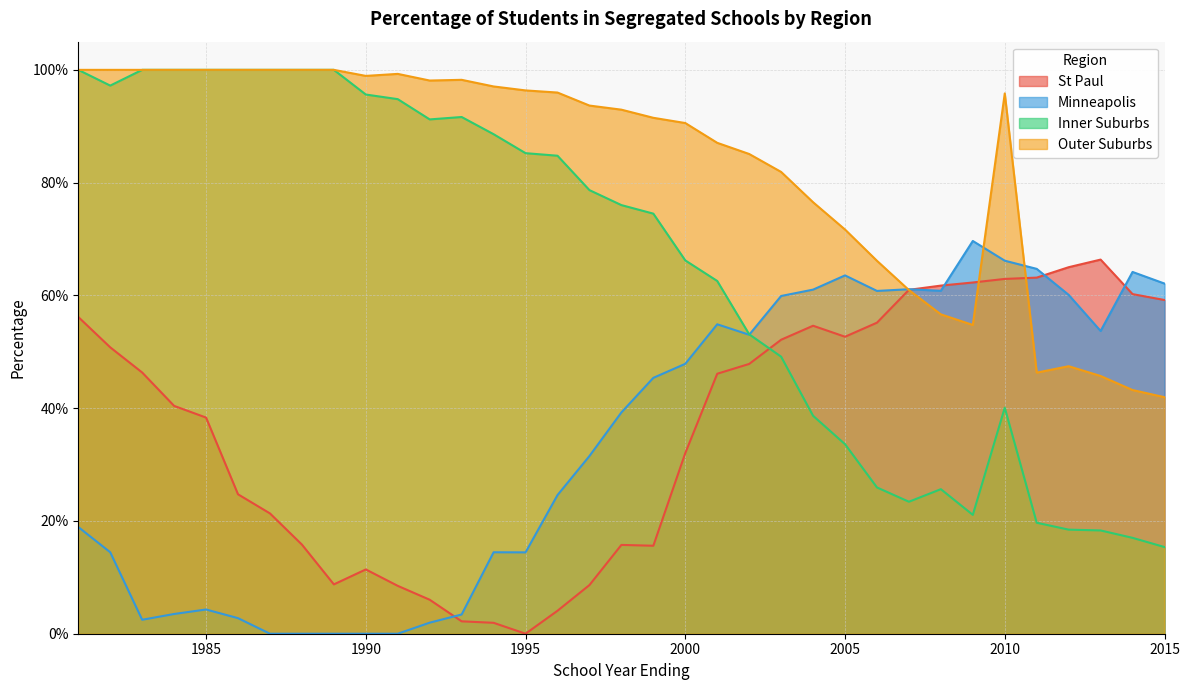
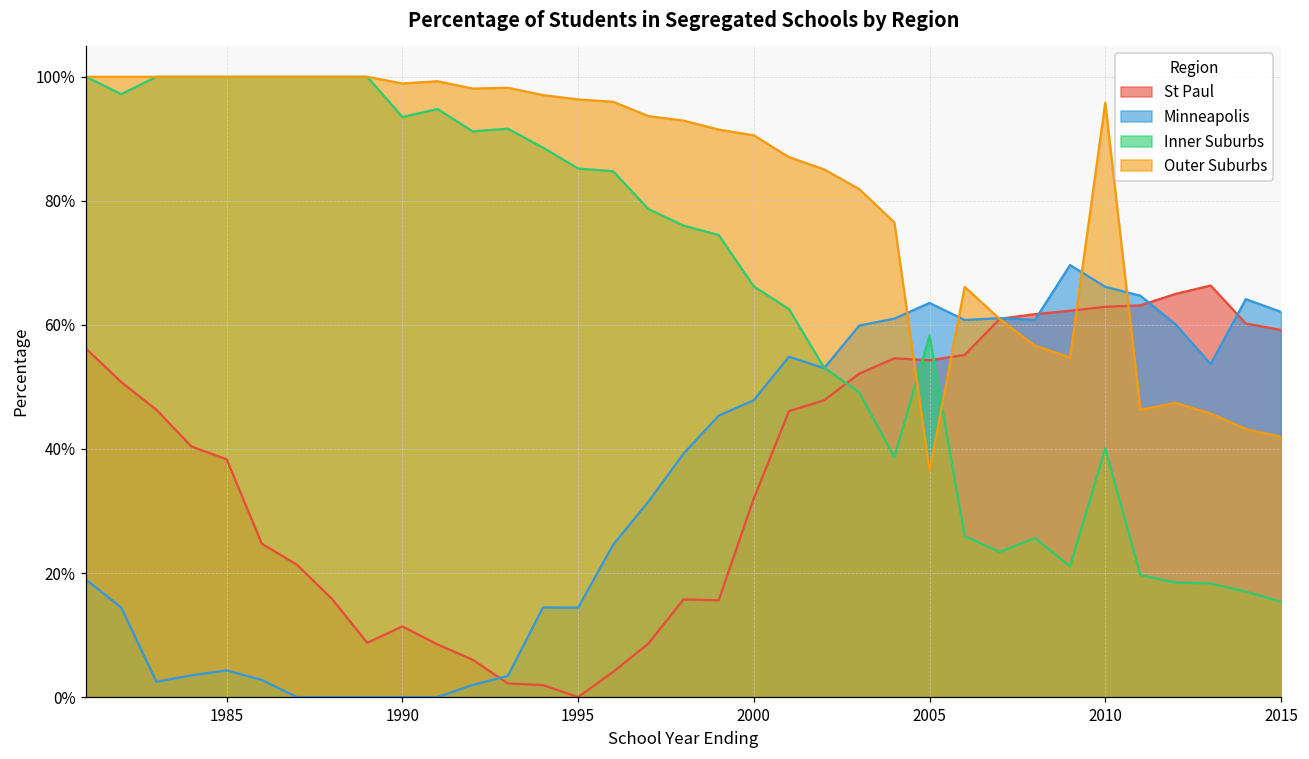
  {
    "St Paul": {
      "1985": "38%",
      "1990": "11%",
      "1995": "0%",
      "2000": "32%",
-     "2005": "53%",
+     "2005": "54%",
      "2010": "63%",
      "2015": "59%"
    },
    "Minneapolis": {
      "1985": "4%",
      "1990": "0%",
      "1995": "14%",
      "2000": "48%",
      "2005": "64%",
      "2010": "66%",
      "2015": "62%"
    },
    "Inner Suburbs": {
-     "1990": "96%",
+     "1990": "94%",
      "1995": "85%",
      "2000": "66%",
-     "2005": "34%",
+     "2005": "58%",
      "2010": "40%",
      "2015": "15%"
    },
    "Outer Suburbs": {
      "1990": "99%",
      "1995": "96%",
      "2000": "91%",
-     "2005": "72%",
+     "2005": "36%",
      "2010": "96%",
      "2015": "42%"
    }
  }
